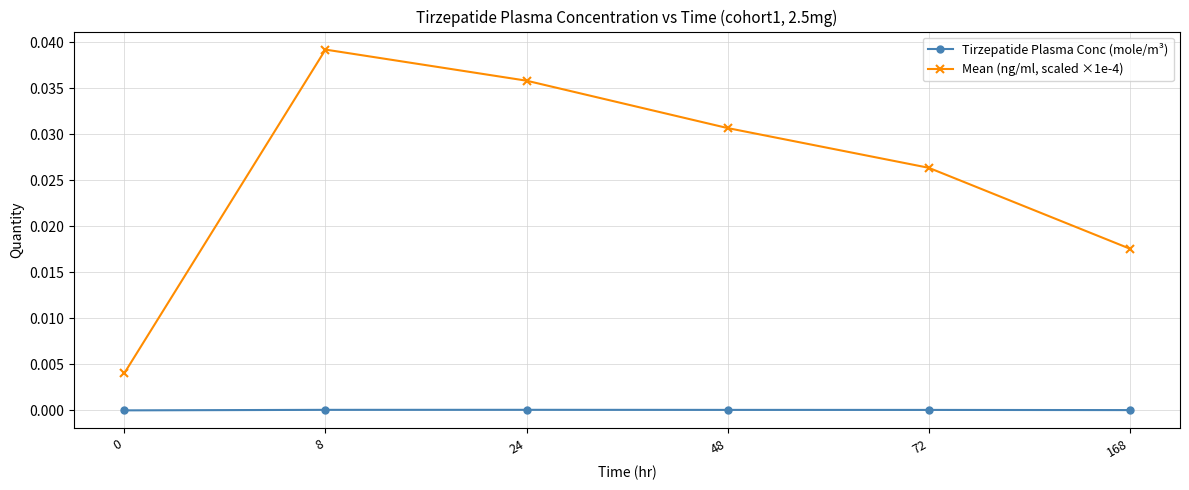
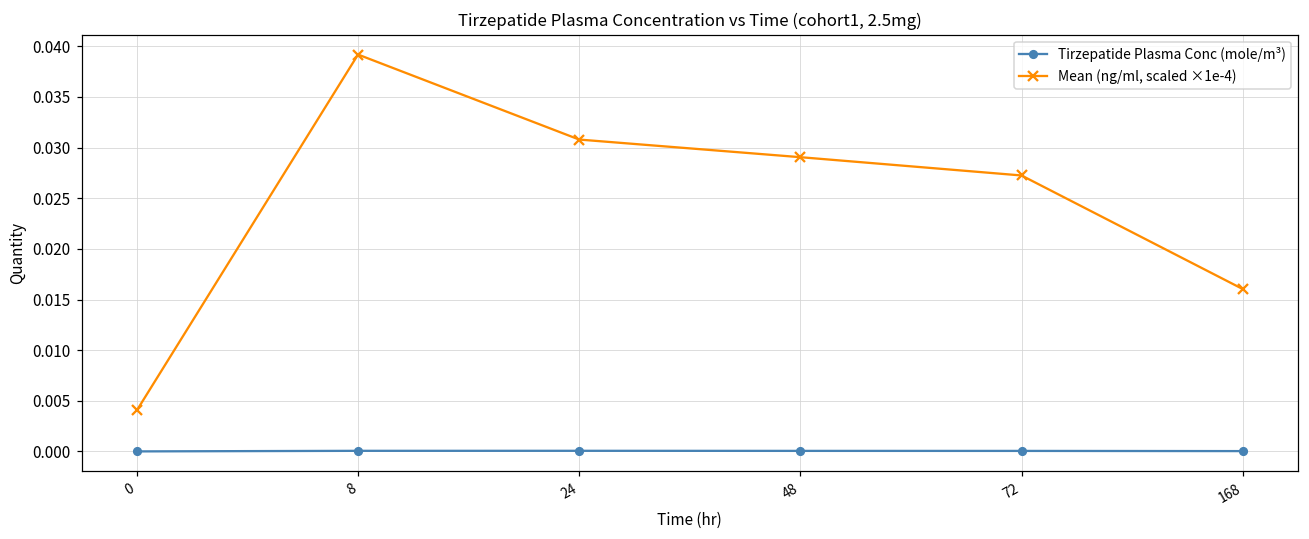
  {
    "Tirzepatide Plasma Conc (mole/m³)": {
      "0": 0.000,
      "8": 0.000,
      "24": 0.000,
      "48": 0.000,
      "72": 0.000,
      "168": 0.000
    },
    "Mean (ng/ml, scaled ×1e-4)": {
      "0": 0.004,
      "8": 0.039,
-     "24": 0.036,
-     "48": 0.031,
-     "72": 0.026,
-     "168": 0.018
+     "24": 0.031,
+     "48": 0.029,
+     "72": 0.027,
+     "168": 0.016
    }
  }
